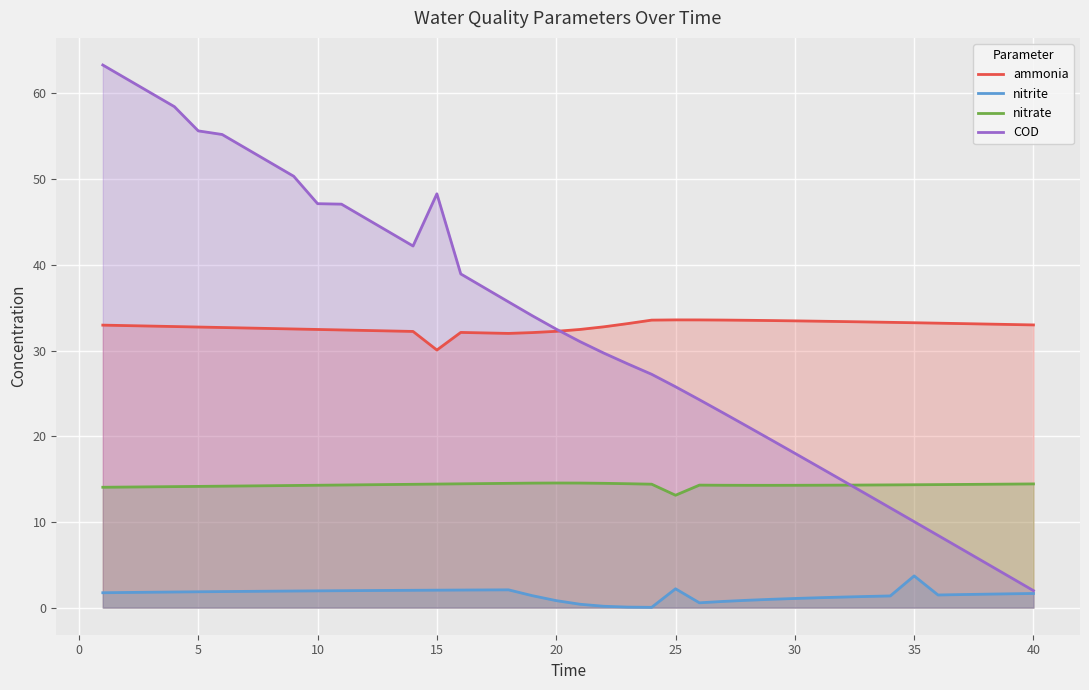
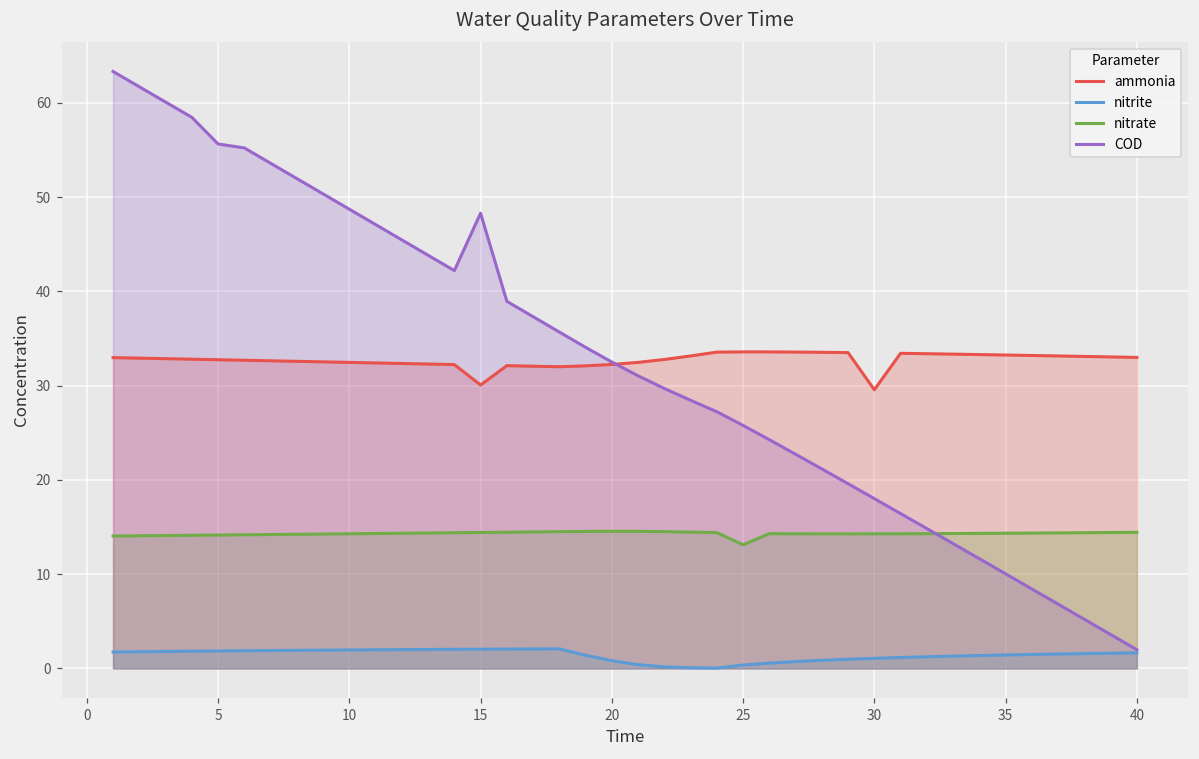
  {
    "ammonia": {
      "5": 33,
      "10": 32,
      "15": 30,
      "25": 34,
-     "30": 33,
+     "30": 30,
      "35": 33,
      "40": 33
    },
    "nitrite": {
      "5": 2,
      "10": 2,
      "15": 2,
      "20": 1,
-     "25": 2,
+     "25": 0,
      "30": 1,
-     "35": 4,
+     "35": 1,
      "40": 2
    },
    "nitrate": {
      "5": 14,
      "10": 14,
      "15": 14,
      "20": 15,
      "25": 13,
      "30": 14,
      "35": 14,
      "40": 14
    },
    "COD": {
      "5": 56,
-     "10": 47,
+     "10": 49,
      "15": 48,
      "25": 26,
      "30": 18,
      "35": 10,
      "40": 2
    }
  }
